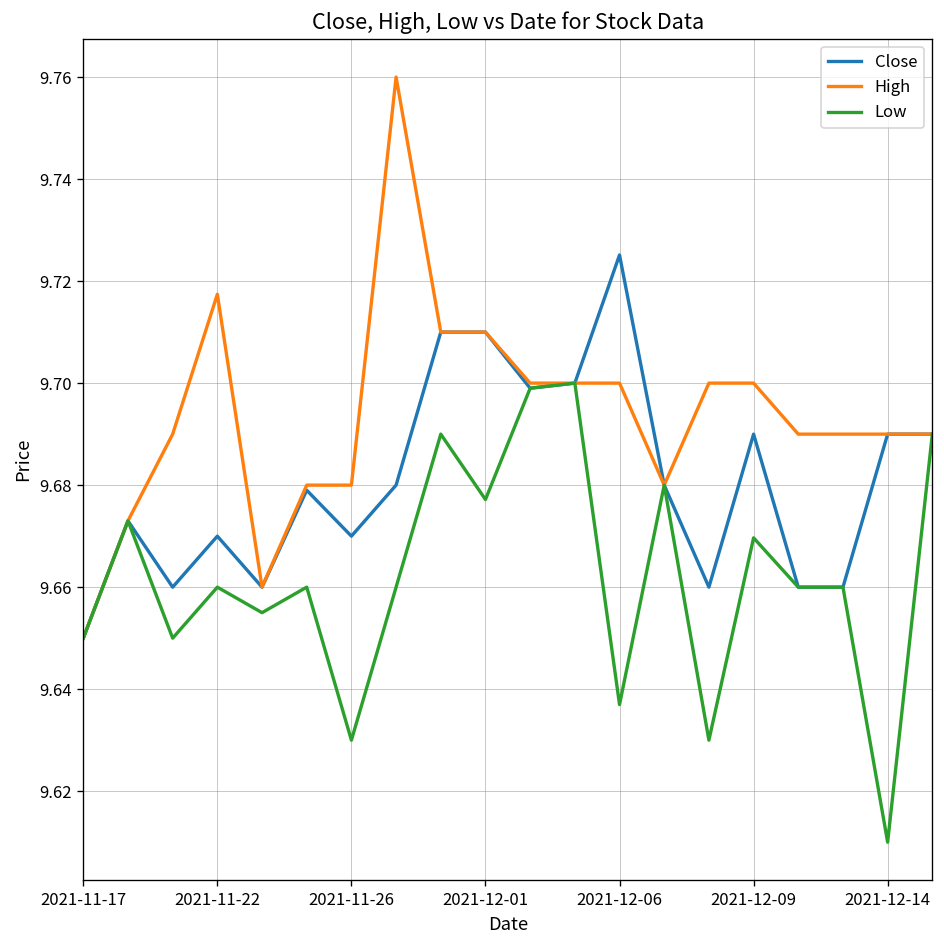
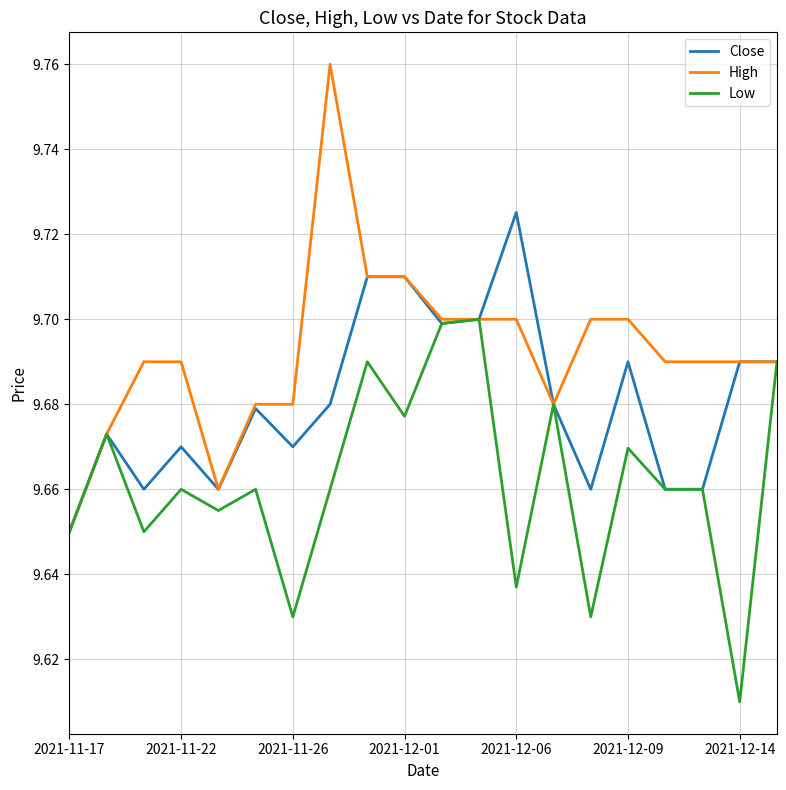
  {
    "Close": {
      "2021-11-22": 9.670,
      "2021-11-26": 9.670,
      "2021-12-06": 9.725,
      "2021-12-09": 9.690
    },
    "High": {
-     "2021-11-22": 9.717,
+     "2021-11-22": 9.690,
      "2021-11-26": 9.680,
      "2021-12-06": 9.700,
      "2021-12-09": 9.700
    },
    "Low": {
      "2021-11-22": 9.660,
      "2021-11-26": 9.630,
      "2021-12-01": 9.677,
      "2021-12-06": 9.637,
      "2021-12-09": 9.670,
      "2021-12-14": 9.610
    }
  }
